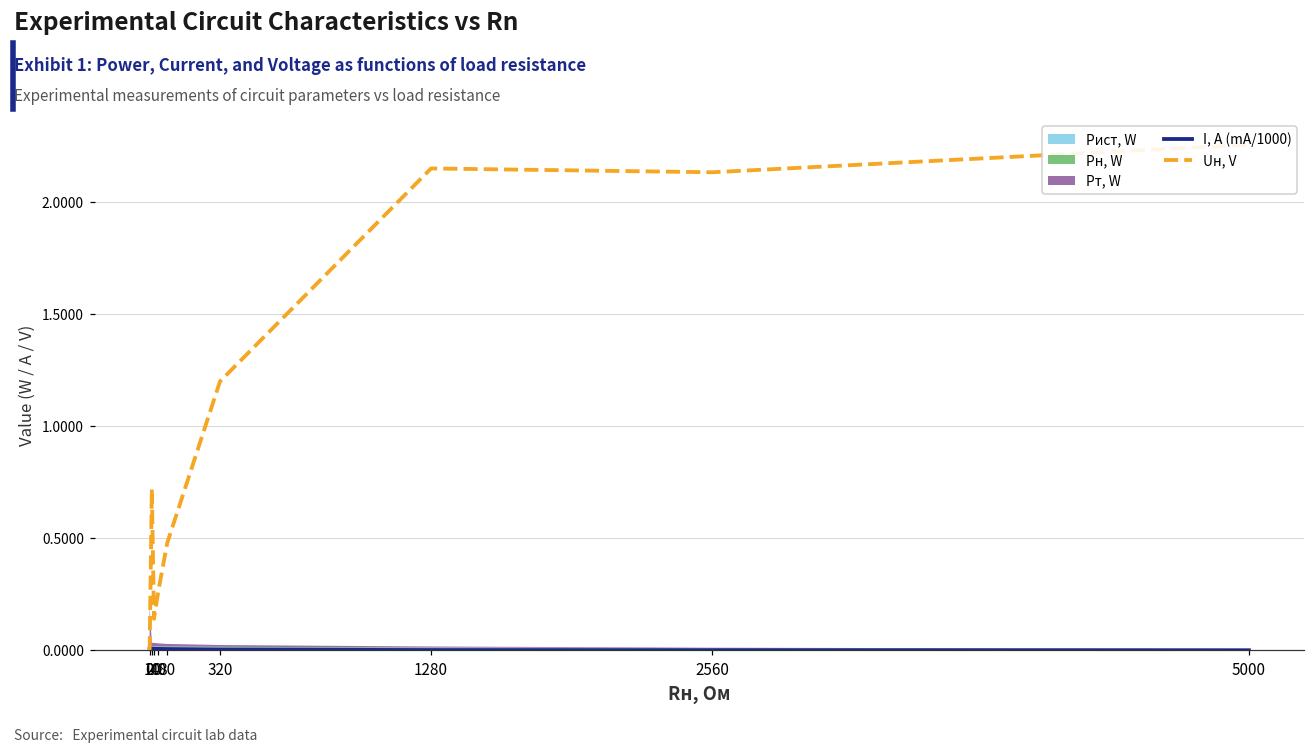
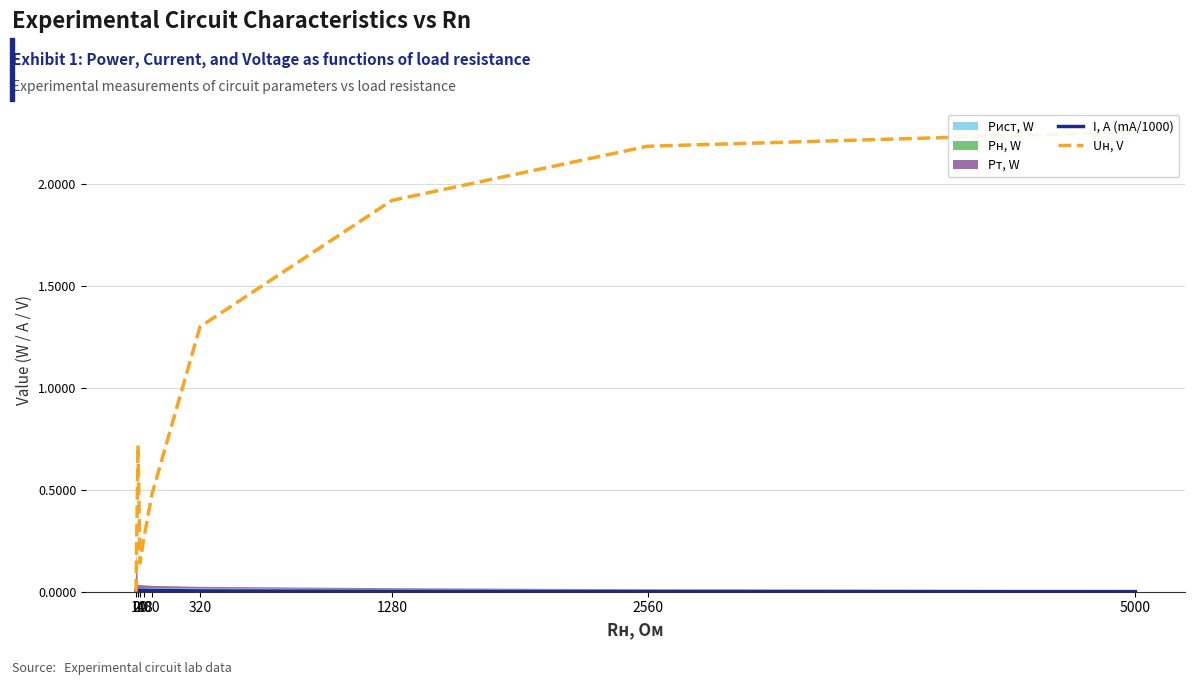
  {
    "Uн, V": {
-     "320": 1.2,
-     "1280": 2.15,
-     "2560": 2.13
+     "320": 1.3,
+     "1280": 1.92,
+     "2560": 2.19
    }
  }
